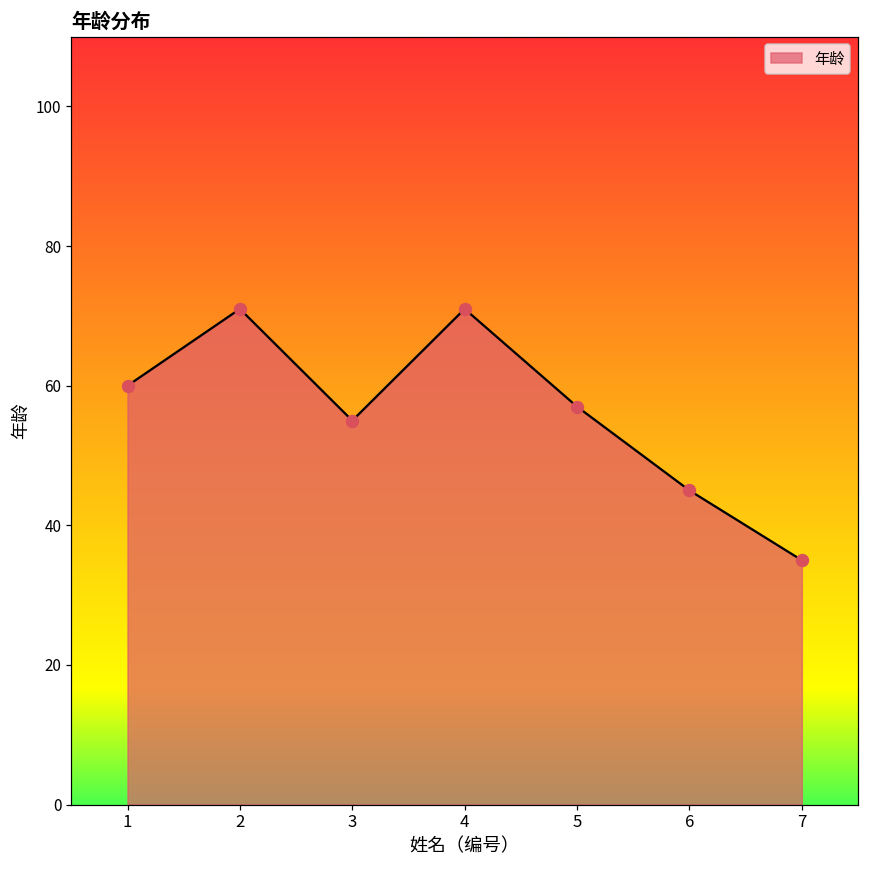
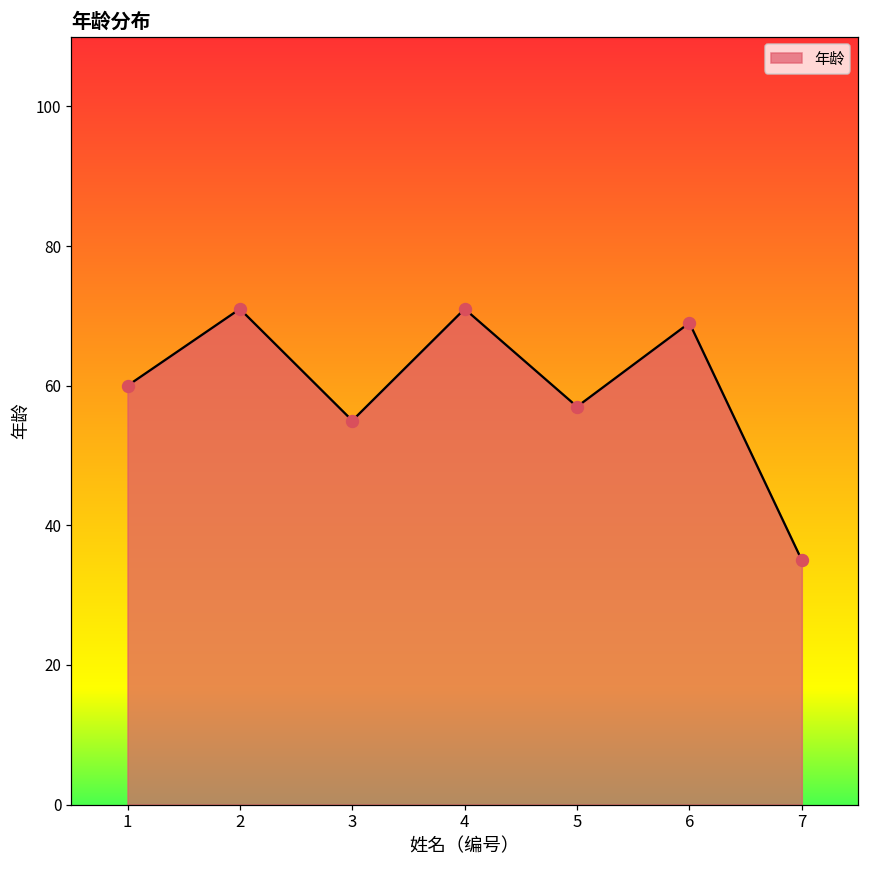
  {
    "1": 60,
    "2": 71,
    "3": 55,
    "4": 71,
    "5": 57,
-   "6": 45,
+   "6": 69,
    "7": 35
  }
